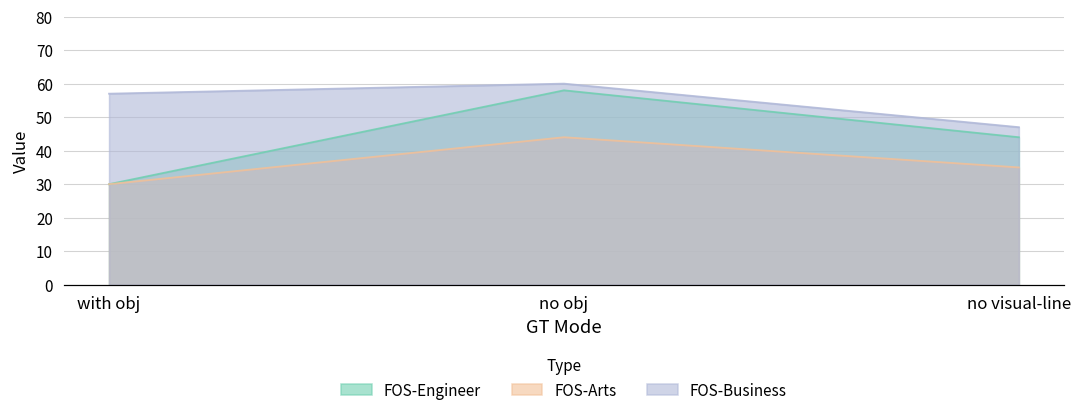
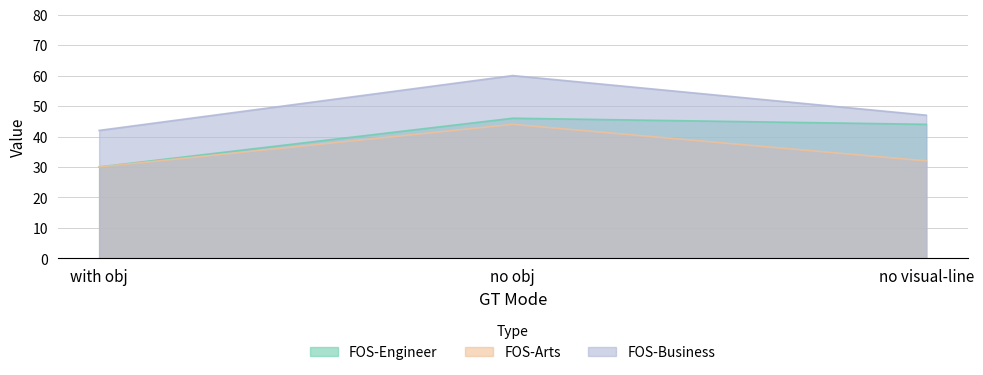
  {
    "FOS-Engineer": {
-     "no obj": 58,
+     "no obj": 46,
      "no visual-line": 44
    },
    "FOS-Arts": {
      "no obj": 44,
-     "no visual-line": 35
+     "no visual-line": 32
    },
    "FOS-Business": {
-     "with obj": 57,
+     "with obj": 42,
      "no obj": 60,
      "no visual-line": 47
    }
  }
